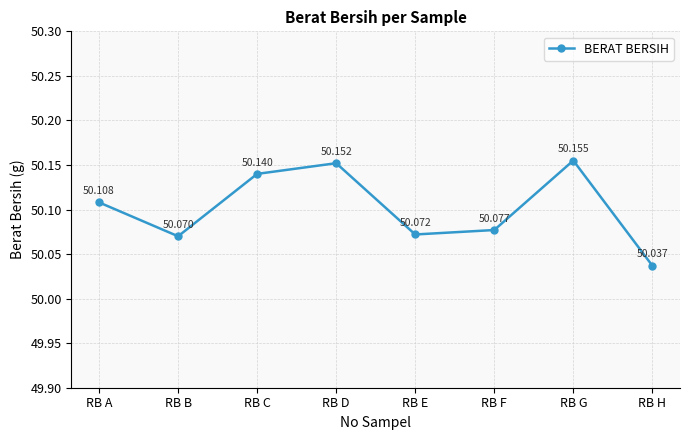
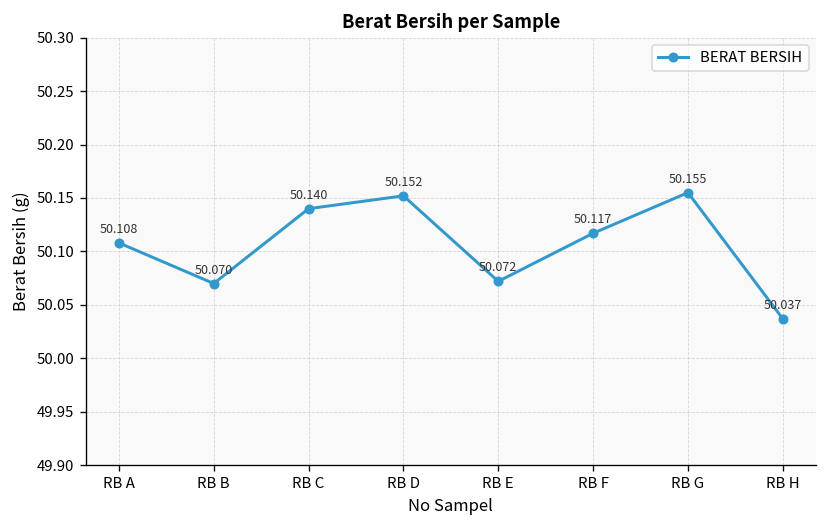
  {
    "RB A": 50.108,
    "RB B": 50.070,
    "RB C": 50.140,
    "RB D": 50.152,
    "RB E": 50.072,
-   "RB F": 50.077,
+   "RB F": 50.117,
    "RB G": 50.155,
    "RB H": 50.037
  }
